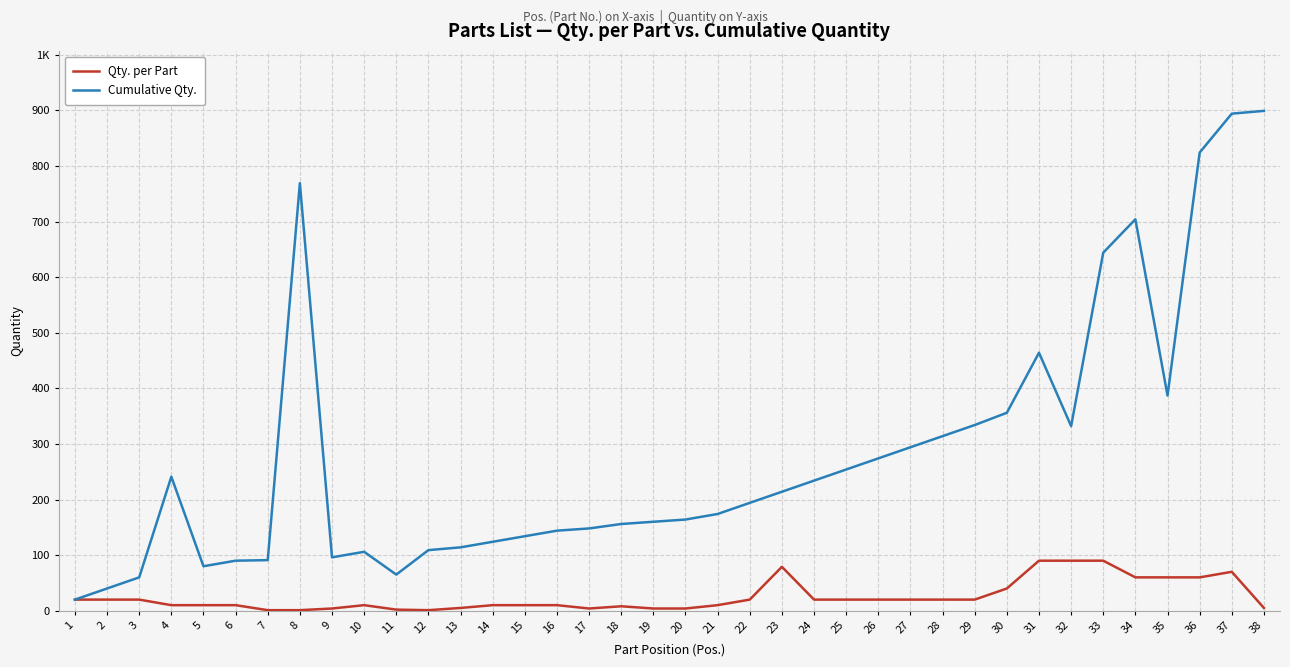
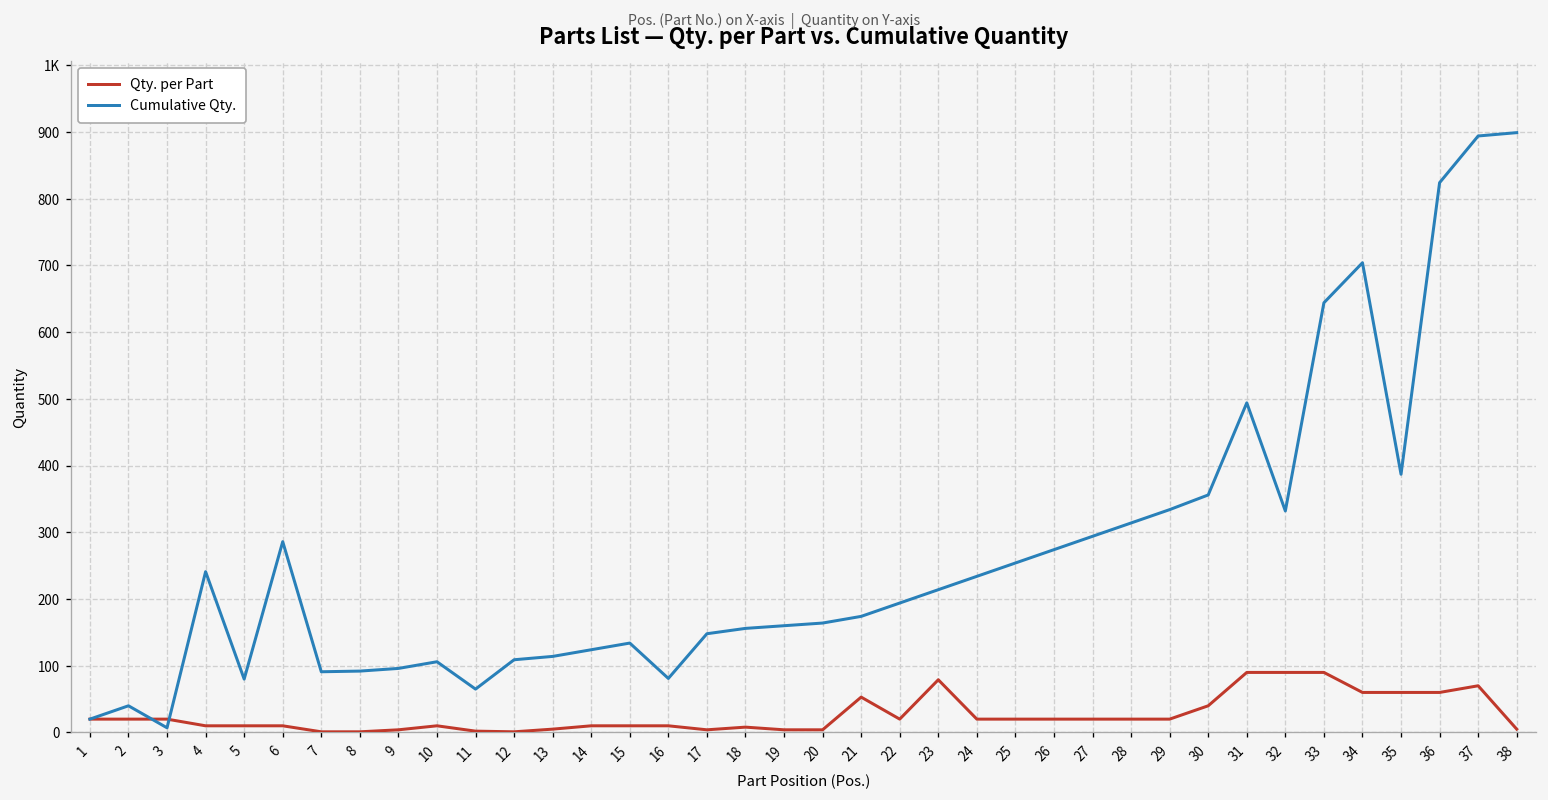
  {
    "Qty. per Part": {
      "2": 20,
      "3": 20,
      "4": 10,
      "5": 10,
      "6": 10,
      "7": 0,
      "8": 0,
      "9": 0,
      "10": 10,
      "11": 0,
      "12": 0,
      "13": 10,
      "14": 10,
      "15": 10,
      "16": 10,
      "17": 0,
      "18": 10,
      "19": 0,
      "20": 0,
-     "21": 10,
+     "21": 50,
      "22": 20,
      "23": 80,
      "24": 20,
      "25": 20,
      "26": 20,
      "27": 20,
      "28": 20,
      "29": 20,
      "30": 40,
      "31": 90,
      "32": 90,
      "33": 90,
      "34": 60,
      "35": 60,
      "36": 60,
      "37": 70,
      "38": 10
    },
    "Cumulative Qty.": {
      "2": 40,
-     "3": 60,
+     "3": 10,
      "4": 240,
      "5": 80,
-     "6": 90,
+     "6": 290,
      "7": 90,
-     "8": 770,
+     "8": 90,
      "9": 100,
      "10": 110,
      "11": 70,
      "12": 110,
      "13": 110,
      "14": 120,
      "15": 130,
-     "16": 140,
+     "16": 80,
      "17": 150,
      "18": 160,
      "19": 160,
      "20": 160,
      "21": 170,
      "22": 190,
      "23": 210,
      "24": 230,
      "25": 250,
      "26": 270,
      "27": 290,
      "28": 310,
      "29": 330,
      "30": 360,
-     "31": 460,
+     "31": 490,
      "32": 330,
      "33": 640,
      "34": 700,
      "35": 390,
      "36": 820,
      "37": 890,
      "38": 900
    }
  }
